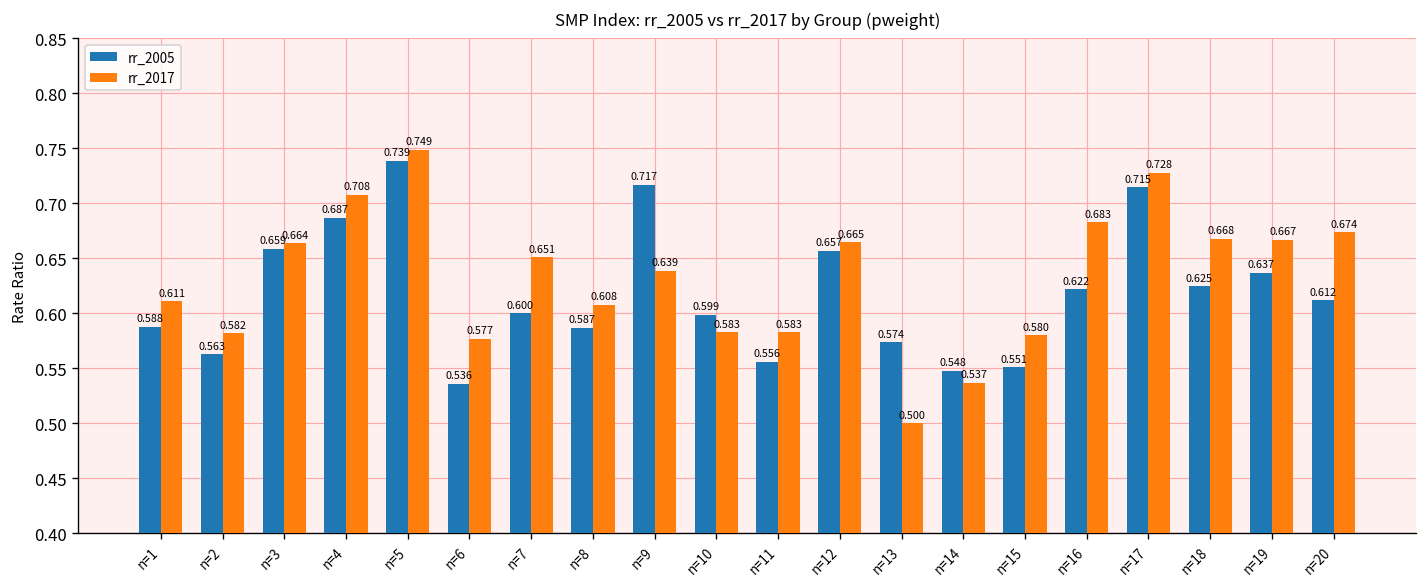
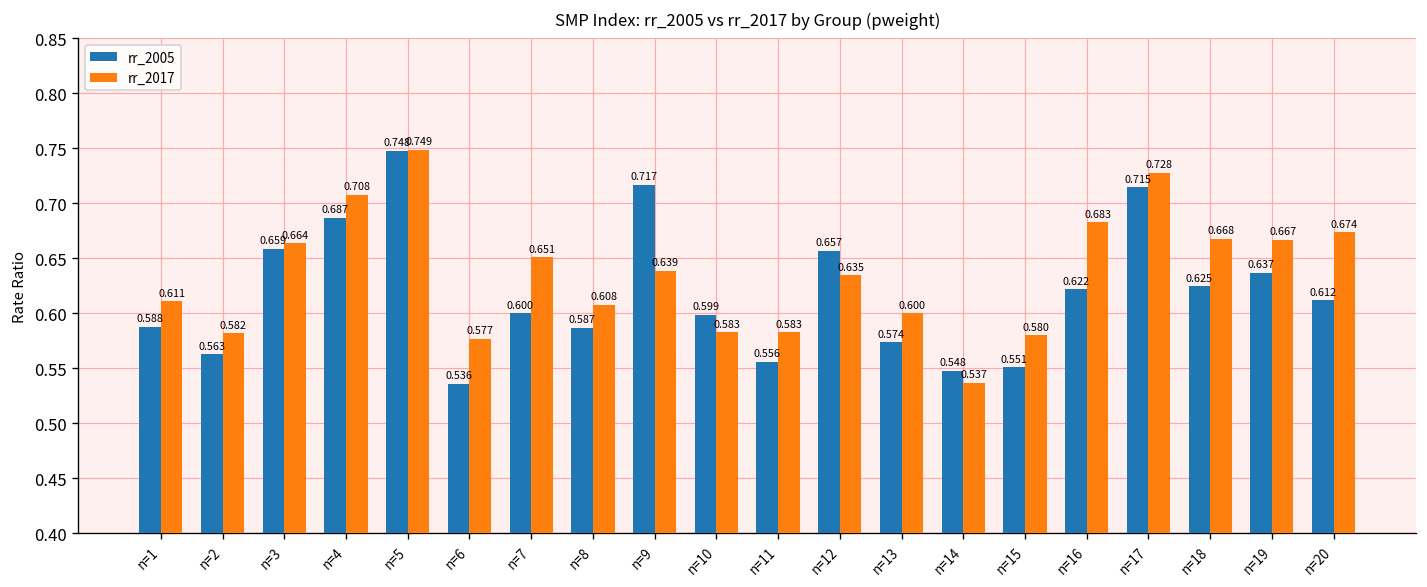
  {
    "rr_2005": {
      "n=1": 0.588,
      "n=2": 0.563,
      "n=3": 0.659,
      "n=4": 0.687,
-     "n=5": 0.739,
+     "n=5": 0.748,
      "n=6": 0.536,
      "n=7": 0.600,
      "n=8": 0.587,
      "n=9": 0.717,
      "n=10": 0.599,
      "n=11": 0.556,
      "n=12": 0.657,
      "n=13": 0.574,
      "n=14": 0.548,
      "n=15": 0.551,
      "n=16": 0.622,
      "n=17": 0.715,
      "n=18": 0.625,
      "n=19": 0.637,
      "n=20": 0.612
    },
    "rr_2017": {
      "n=1": 0.611,
      "n=2": 0.582,
      "n=3": 0.664,
      "n=4": 0.708,
      "n=5": 0.749,
      "n=6": 0.577,
      "n=7": 0.651,
      "n=8": 0.608,
      "n=9": 0.639,
      "n=10": 0.583,
      "n=11": 0.583,
-     "n=12": 0.665,
-     "n=13": 0.500,
+     "n=12": 0.635,
+     "n=13": 0.600,
      "n=14": 0.537,
      "n=15": 0.580,
      "n=16": 0.683,
      "n=17": 0.728,
      "n=18": 0.668,
      "n=19": 0.667,
      "n=20": 0.674
    }
  }
